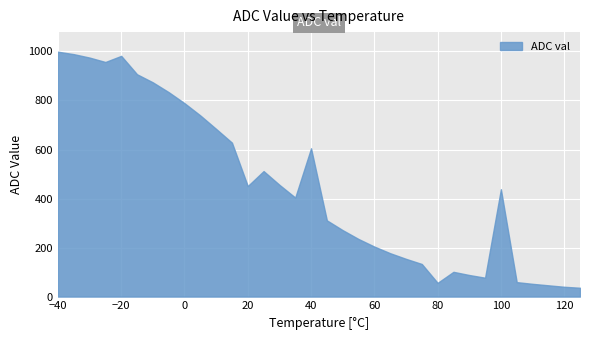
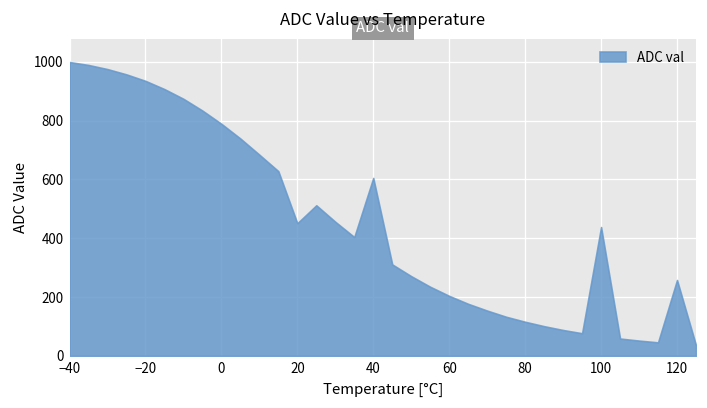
  {
    "−40": 1000,
-   "−20": 980,
+   "−20": 940,
    "0": 790,
    "20": 450,
    "40": 610,
    "60": 200,
-   "80": 60,
+   "80": 120,
    "100": 440,
-   "120": 40
+   "120": 260
  }
